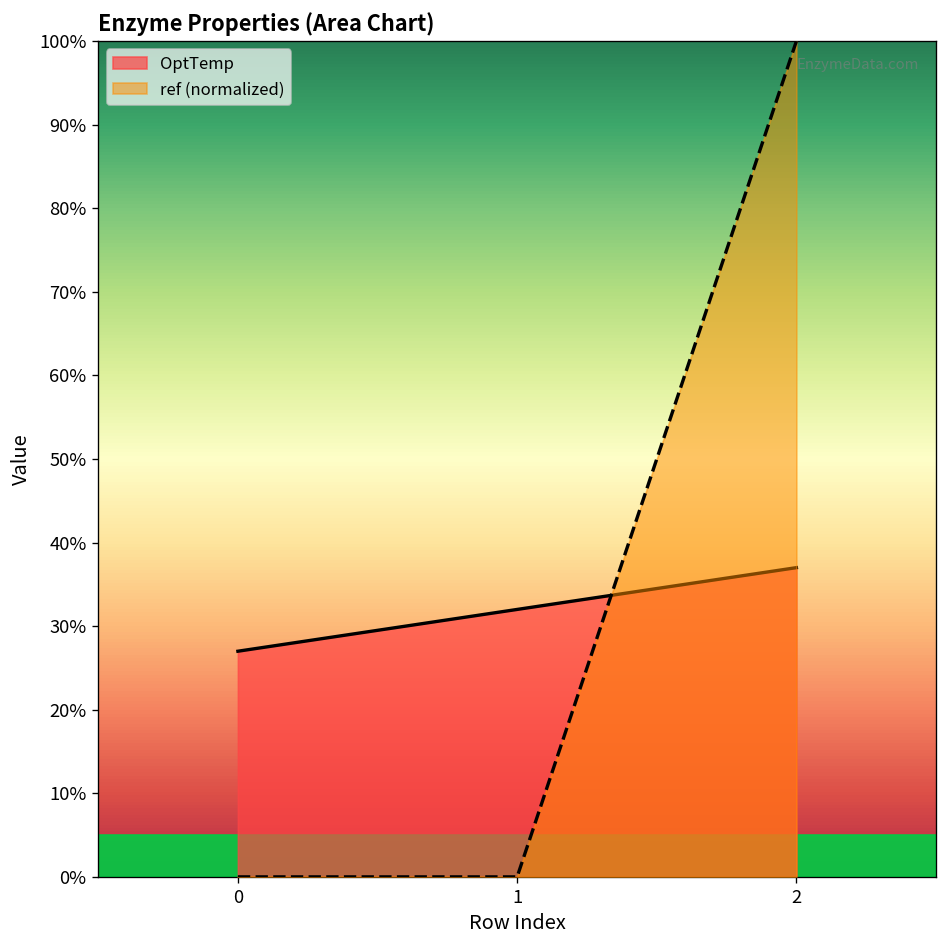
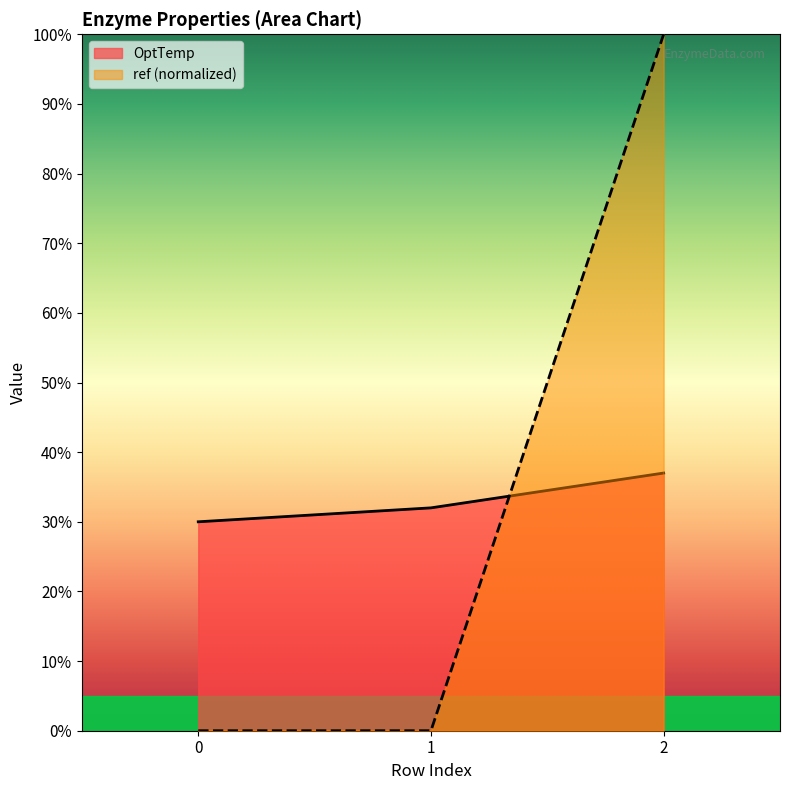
  {
    "OptTemp": {
-     "0": "27%",
+     "0": "30%",
      "1": "32%",
      "2": "37%"
    },
    "ref (normalized)": {
      "2": "100%"
    }
  }
